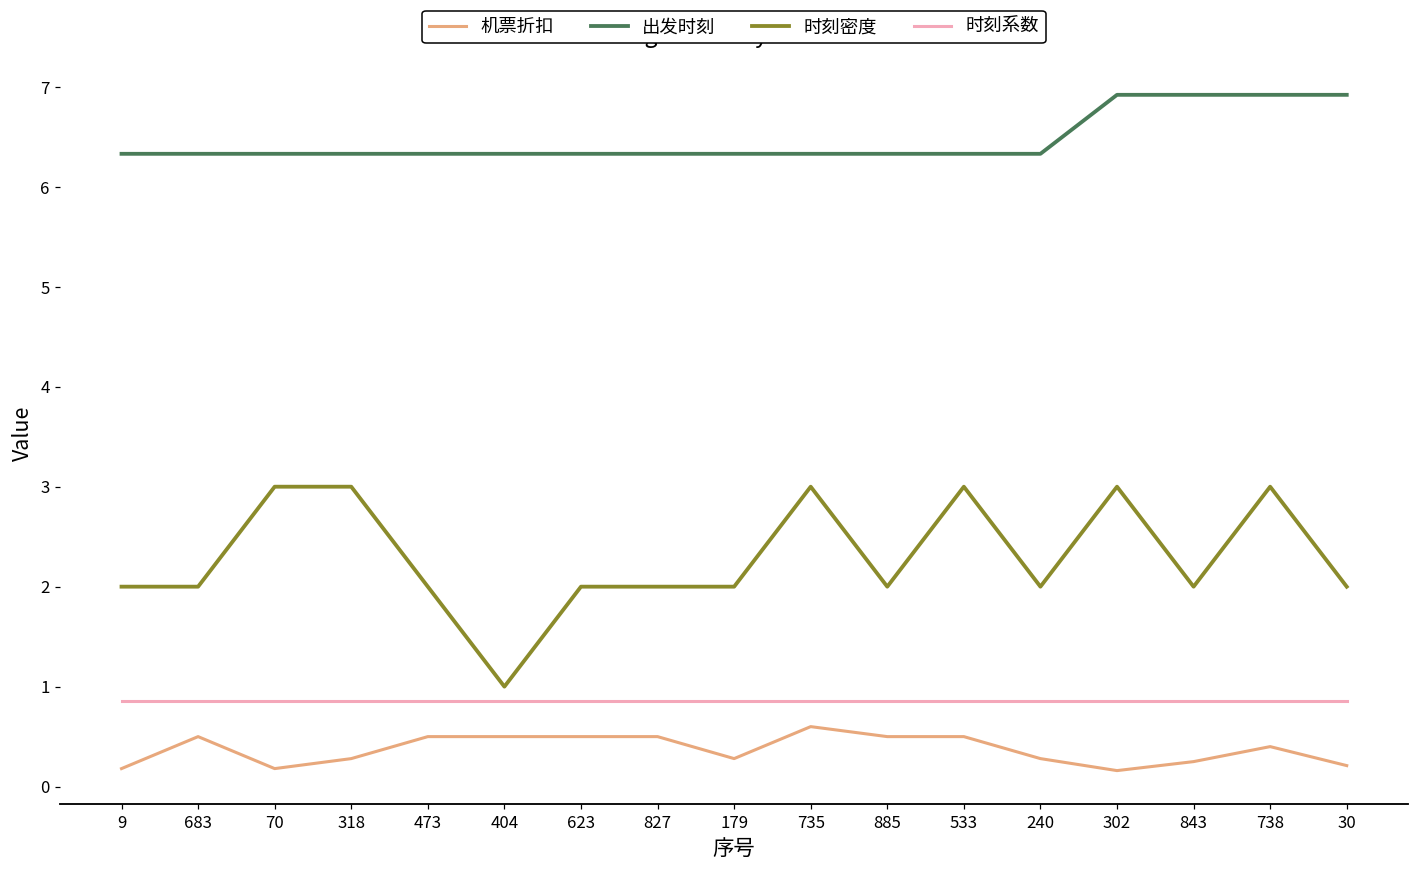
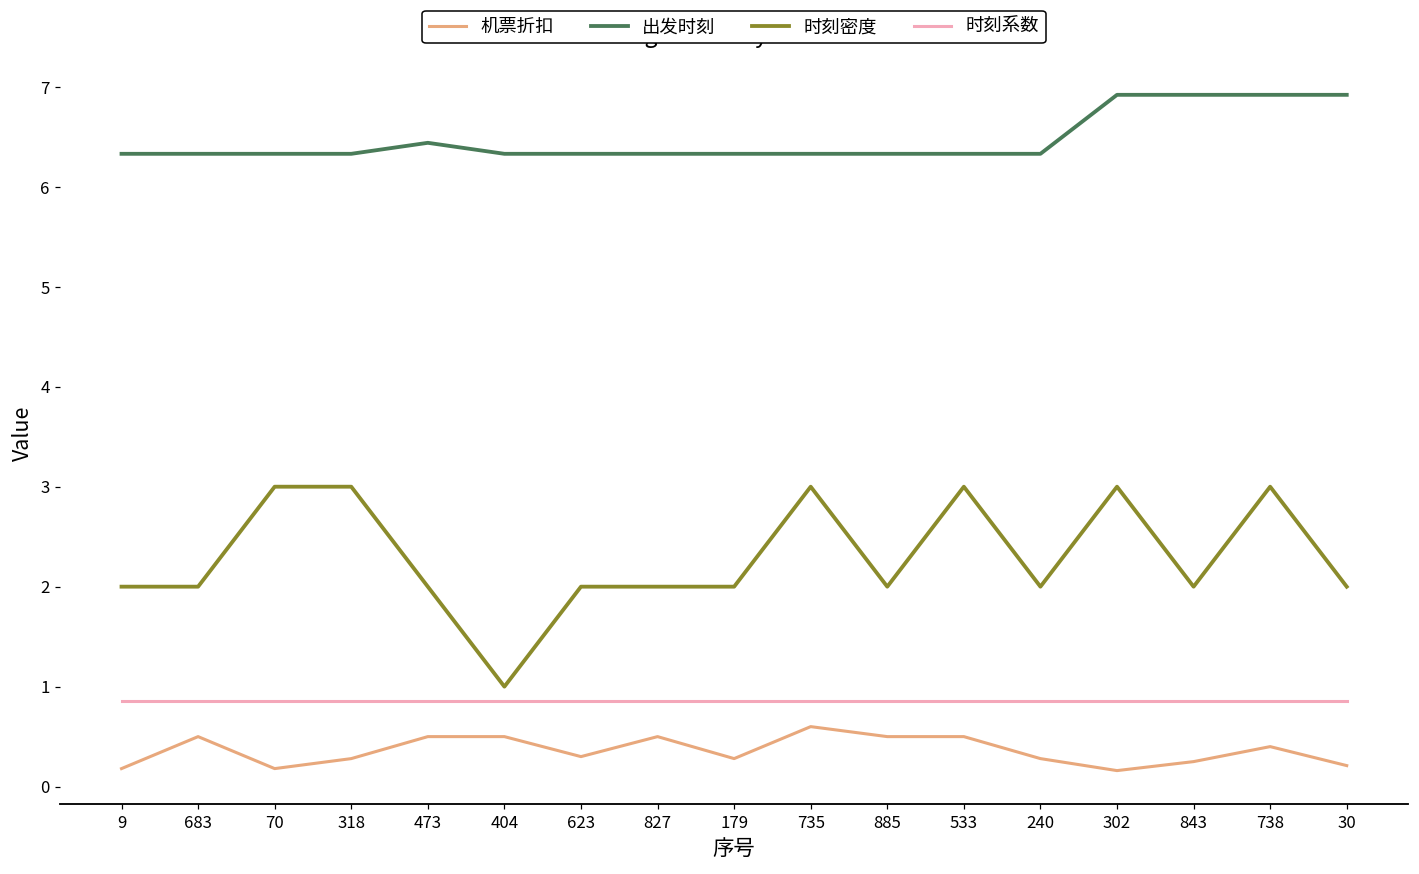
  {
    "机票折扣": {
      "9": 0.2,
      "683": 0.5,
      "70": 0.2,
      "318": 0.3,
      "473": 0.5,
      "404": 0.5,
-     "623": 0.5,
+     "623": 0.3,
      "827": 0.5,
      "179": 0.3,
      "735": 0.6,
      "885": 0.5,
      "533": 0.5,
      "240": 0.3,
      "302": 0.2,
      "843": 0.3,
      "738": 0.4,
      "30": 0.2
    },
    "出发时刻": {
      "9": 6.3,
      "683": 6.3,
      "70": 6.3,
      "318": 6.3,
-     "473": 6.3,
+     "473": 6.4,
      "404": 6.3,
      "623": 6.3,
      "827": 6.3,
      "179": 6.3,
      "735": 6.3,
      "885": 6.3,
      "533": 6.3,
      "240": 6.3,
      "302": 6.9,
      "843": 6.9,
      "738": 6.9,
      "30": 6.9
    },
    "时刻密度": {
      "9": 2.0,
      "683": 2.0,
      "70": 3.0,
      "318": 3.0,
      "473": 2.0,
      "404": 1.0,
      "623": 2.0,
      "827": 2.0,
      "179": 2.0,
      "735": 3.0,
      "885": 2.0,
      "533": 3.0,
      "240": 2.0,
      "302": 3.0,
      "843": 2.0,
      "738": 3.0,
      "30": 2.0
    },
    "时刻系数": {
      "9": 0.9,
      "683": 0.9,
      "70": 0.9,
      "318": 0.9,
      "473": 0.9,
      "404": 0.9,
      "623": 0.9,
      "827": 0.9,
      "179": 0.9,
      "735": 0.9,
      "885": 0.9,
      "533": 0.9,
      "240": 0.9,
      "302": 0.9,
      "843": 0.9,
      "738": 0.9,
      "30": 0.9
    }
  }
